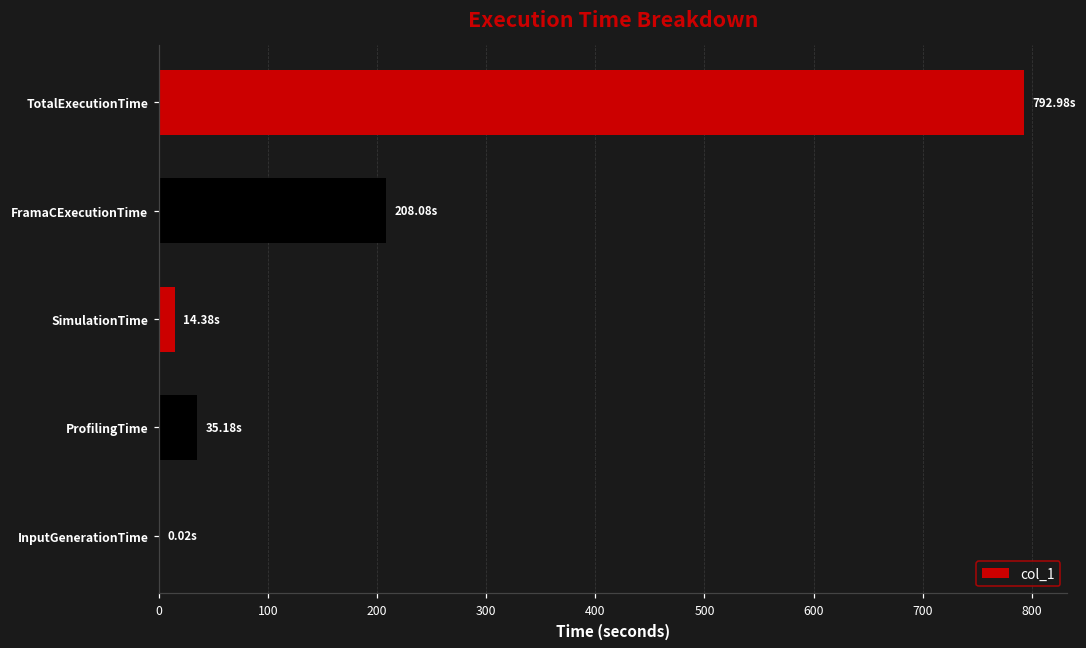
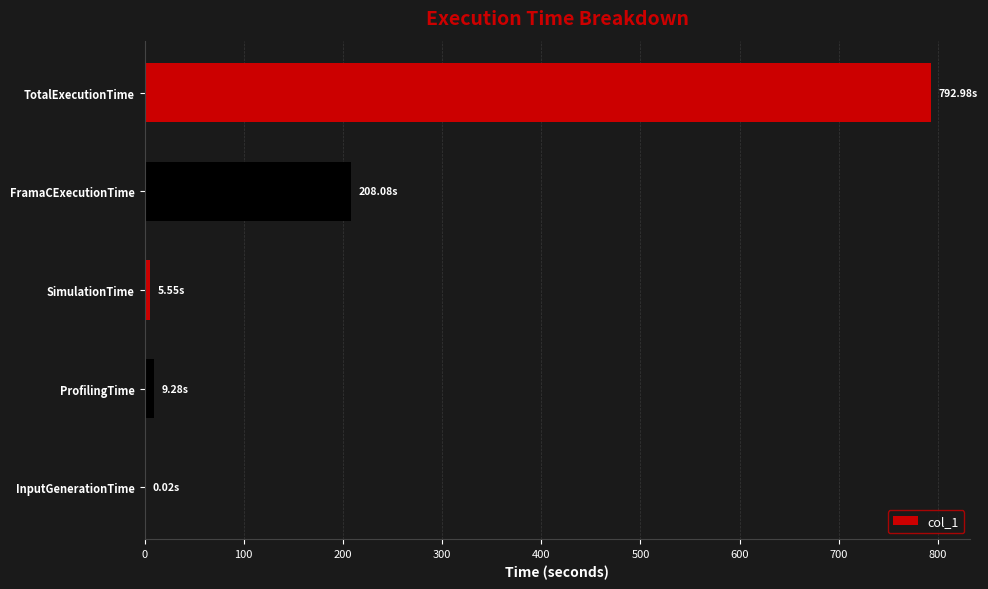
  {
    "TotalExecutionTime": "792.98s",
    "FramaCExecutionTime": "208.08s",
-   "SimulationTime": "14.38s",
-   "ProfilingTime": "35.18s",
+   "SimulationTime": "5.55s",
+   "ProfilingTime": "9.28s",
    "InputGenerationTime": "0.02s"
  }
